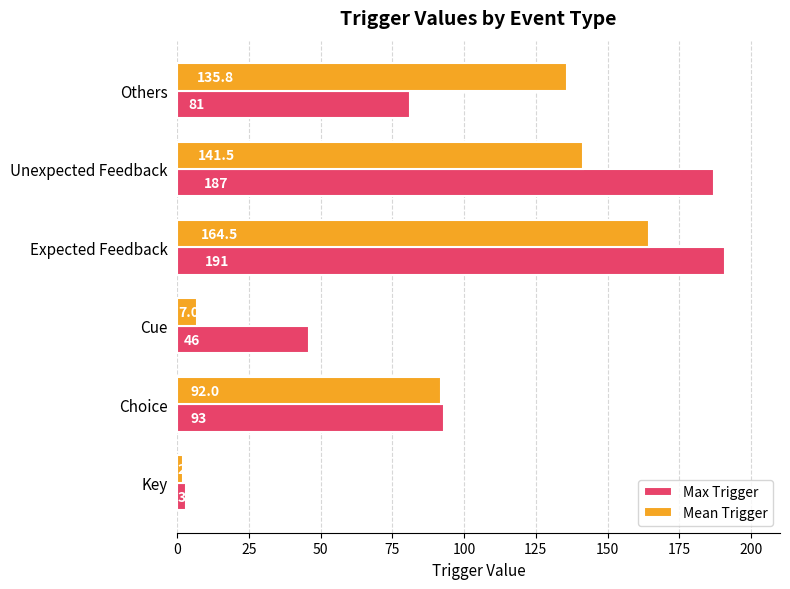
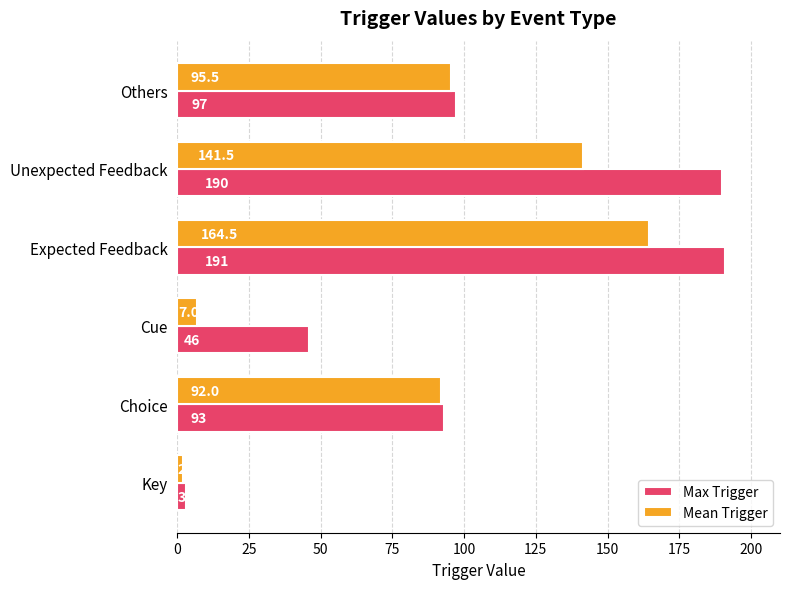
  {
    "Max Trigger": {
-     "Others": 81,
-     "Unexpected Feedback": 187,
+     "Others": 97,
+     "Unexpected Feedback": 190,
      "Expected Feedback": 191,
      "Cue": 46,
      "Choice": 93,
      "Key": 3
    },
    "Mean Trigger": {
-     "Others": 135.8,
+     "Others": 95.5,
      "Unexpected Feedback": 141.5,
      "Expected Feedback": 164.5,
      "Cue": 7.0,
      "Choice": 92.0
    }
  }
